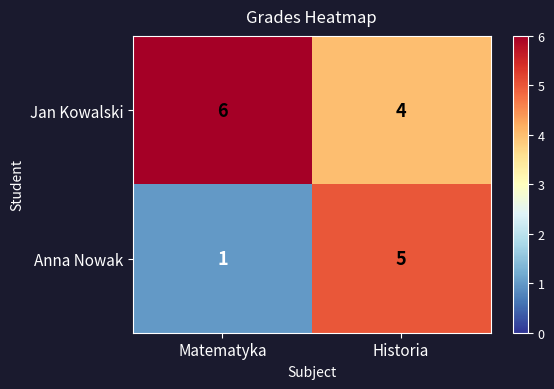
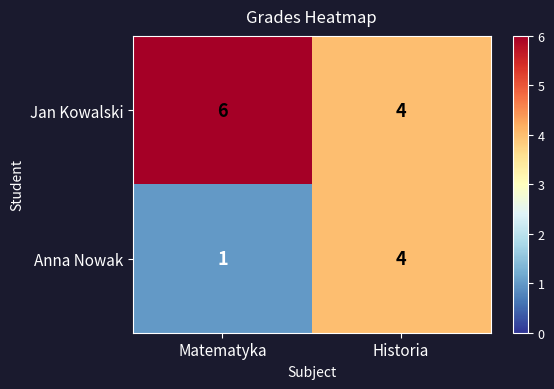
  {
    "Jan Kowalski": {
      "Matematyka": 6,
      "Historia": 4
    },
    "Anna Nowak": {
      "Matematyka": 1,
-     "Historia": 5
+     "Historia": 4
    }
  }
